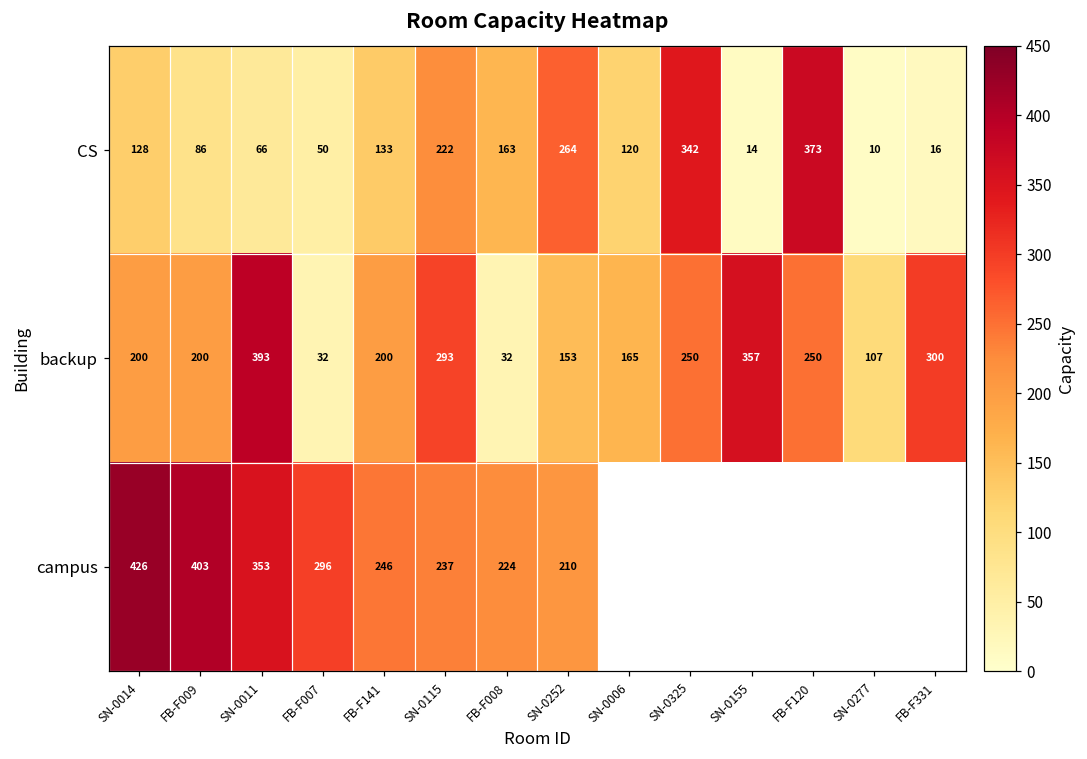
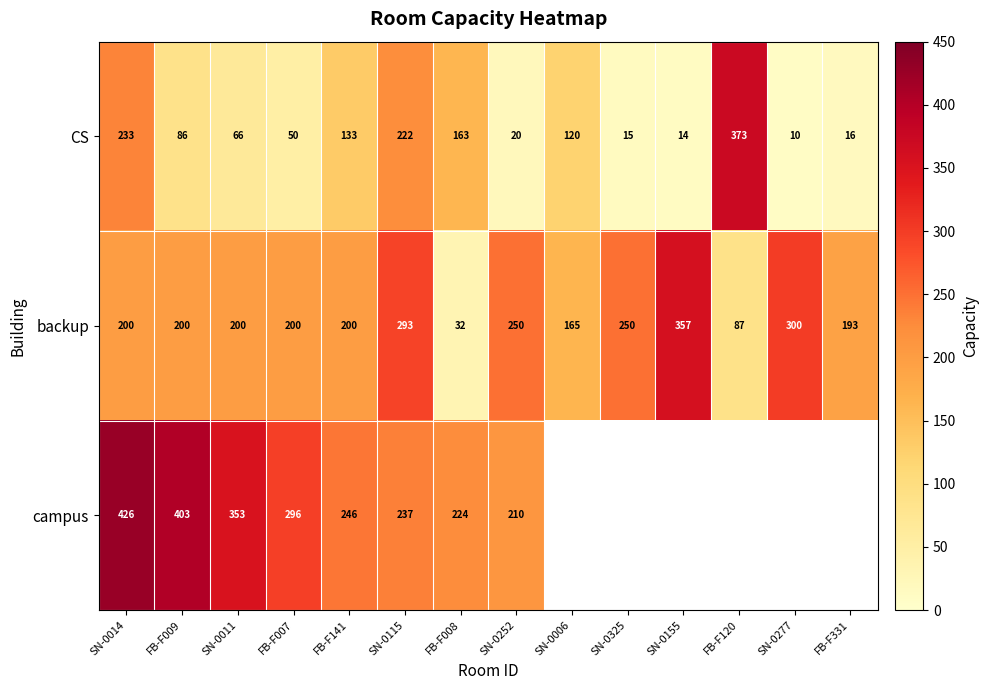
  {
    "CS": {
-     "SN-0014": 128,
+     "SN-0014": 233,
      "FB-F009": 86,
      "SN-0011": 66,
      "FB-F007": 50,
      "FB-F141": 133,
      "SN-0115": 222,
      "FB-F008": 163,
-     "SN-0252": 264,
+     "SN-0252": 20,
      "SN-0006": 120,
-     "SN-0325": 342,
+     "SN-0325": 15,
      "SN-0155": 14,
      "FB-F120": 373,
      "SN-0277": 10,
      "FB-F331": 16
    },
    "backup": {
      "SN-0014": 200,
      "FB-F009": 200,
-     "SN-0011": 393,
-     "FB-F007": 32,
+     "SN-0011": 200,
+     "FB-F007": 200,
      "FB-F141": 200,
      "SN-0115": 293,
      "FB-F008": 32,
-     "SN-0252": 153,
+     "SN-0252": 250,
      "SN-0006": 165,
      "SN-0325": 250,
      "SN-0155": 357,
-     "FB-F120": 250,
-     "SN-0277": 107,
-     "FB-F331": 300
+     "FB-F120": 87,
+     "SN-0277": 300,
+     "FB-F331": 193
    },
    "campus": {
      "SN-0014": 426,
      "FB-F009": 403,
      "SN-0011": 353,
      "FB-F007": 296,
      "FB-F141": 246,
      "SN-0115": 237,
      "FB-F008": 224,
      "SN-0252": 210
    }
  }
